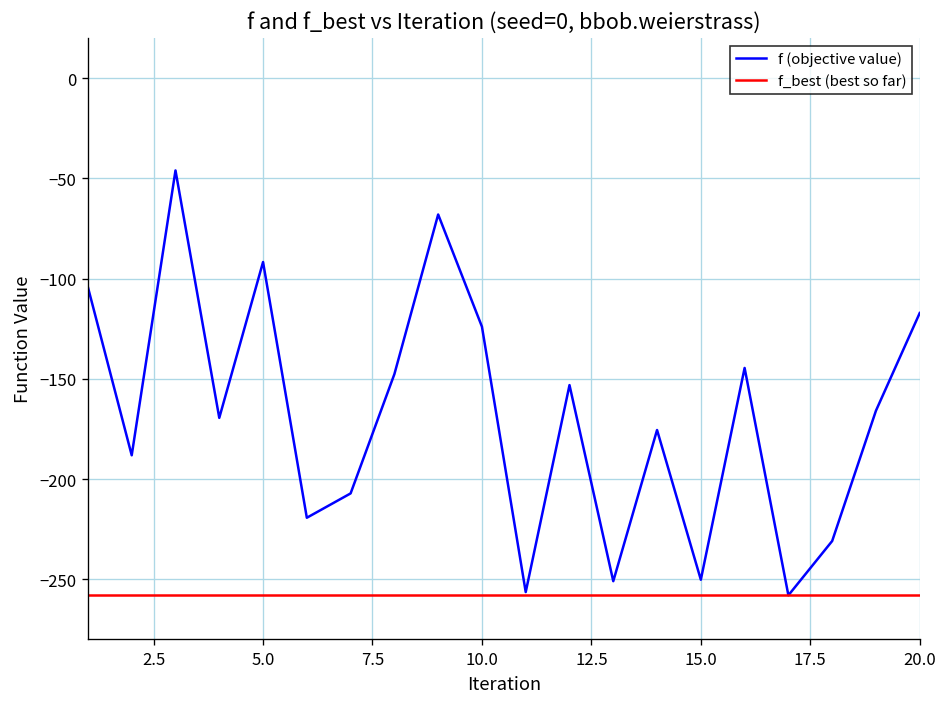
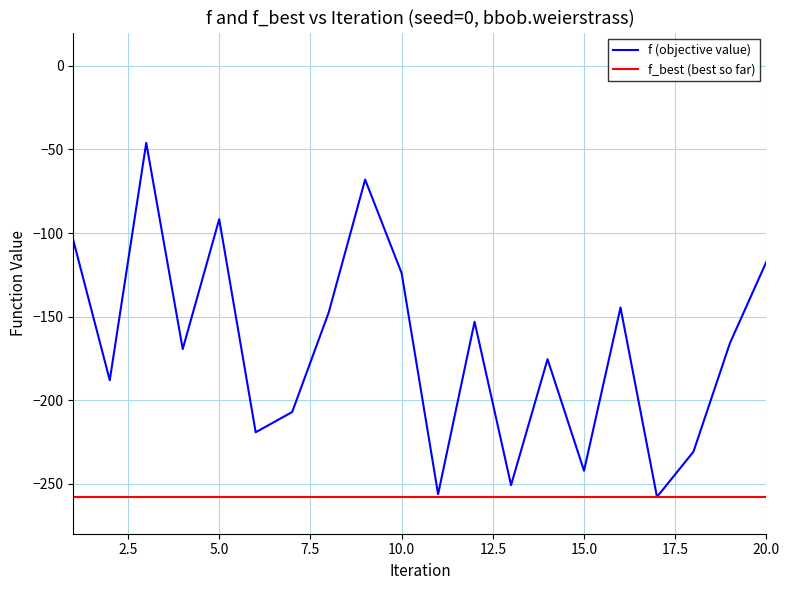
  {
    "f (objective value)": {
      "5.0": -92,
      "10.0": -124,
-     "15.0": -250,
+     "15.0": -242,
      "20.0": -117
    },
    "f_best (best so far)": {
      "5.0": -258,
      "10.0": -258,
      "15.0": -258,
      "20.0": -258
    }
  }
